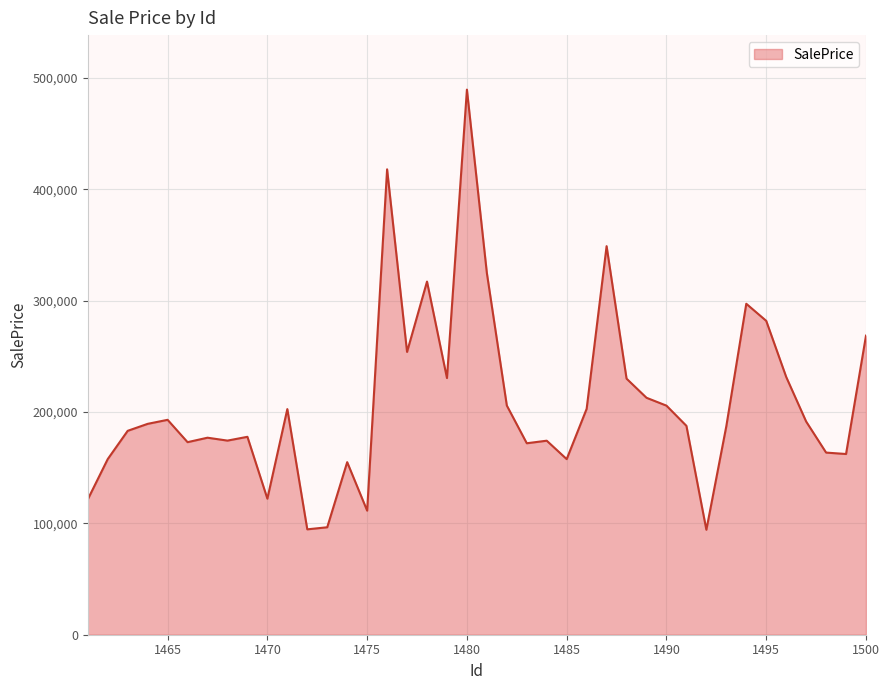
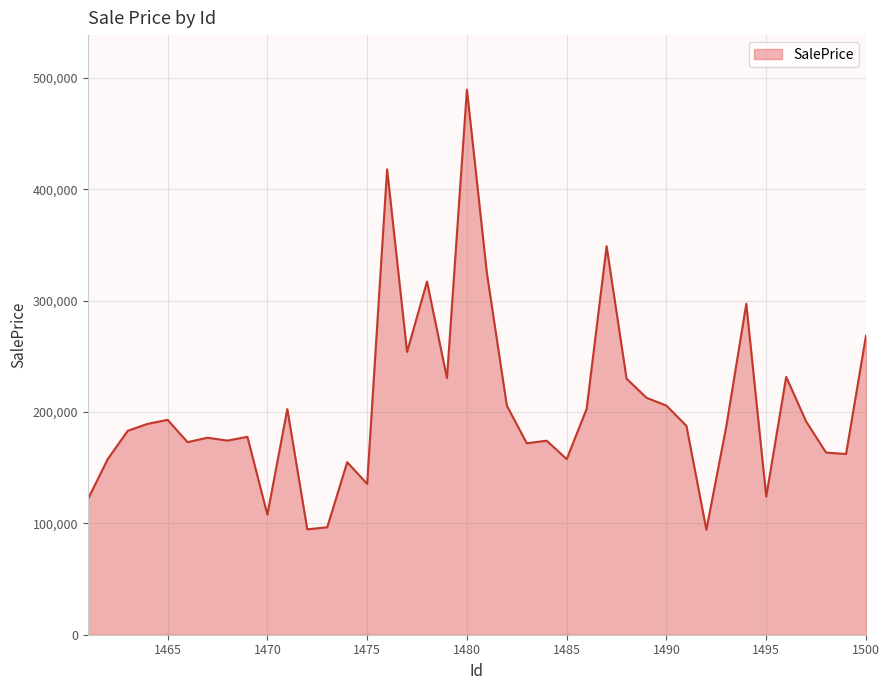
  {
    "1465": "193,000",
-   "1470": "122,000",
-   "1475": "111,000",
+   "1470": "108,000",
+   "1475": "135,000",
    "1480": "489,000",
    "1485": "158,000",
    "1490": "206,000",
-   "1495": "282,000",
+   "1495": "124,000",
    "1500": "269,000"
  }
